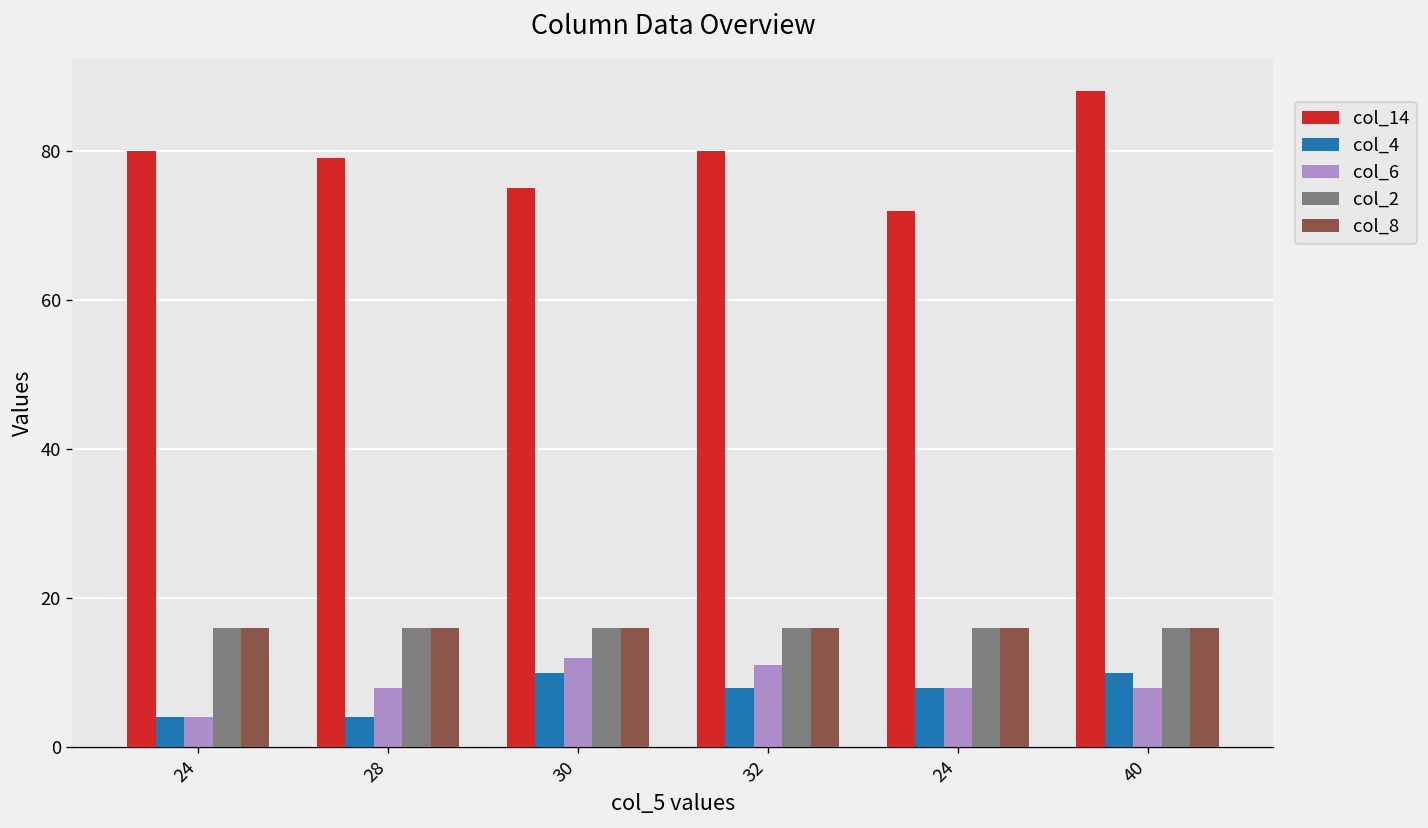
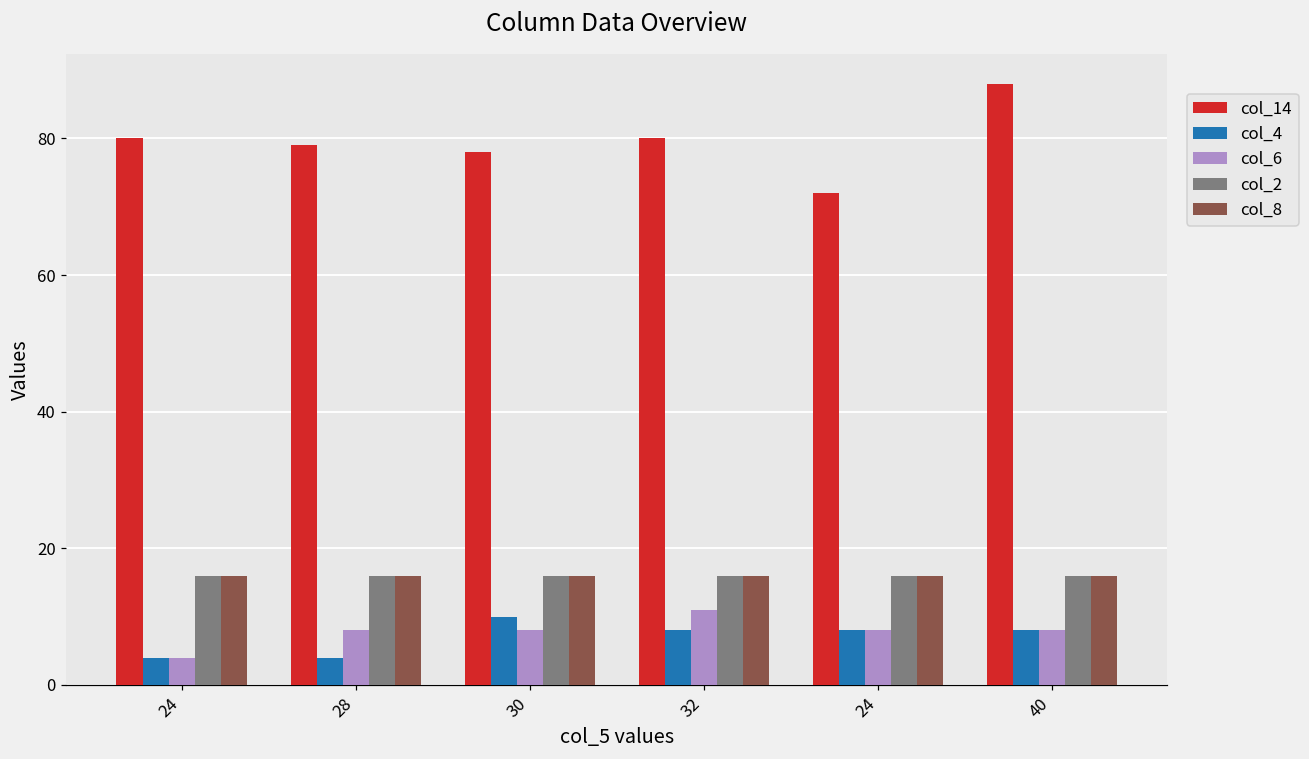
  {
    "col_14": {
      "28": 79,
-     "30": 75,
+     "30": 78,
      "32": 80,
      "40": 88
    },
    "col_4": {
      "28": 4,
      "30": 10,
      "32": 8,
-     "40": 10
+     "40": 8
    },
    "col_6": {
      "28": 8,
-     "30": 12,
+     "30": 8,
      "32": 11,
      "40": 8
    },
    "col_2": {
      "28": 16,
      "30": 16,
      "32": 16,
      "40": 16
    },
    "col_8": {
      "28": 16,
      "30": 16,
      "32": 16,
      "40": 16
    }
  }
